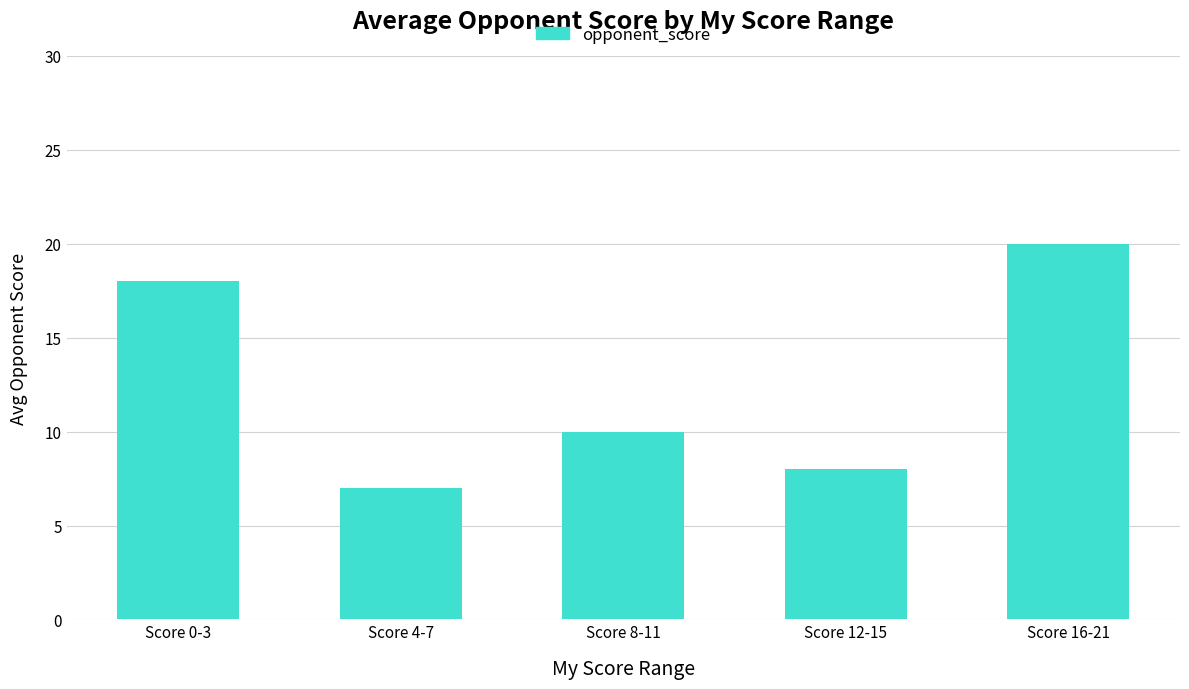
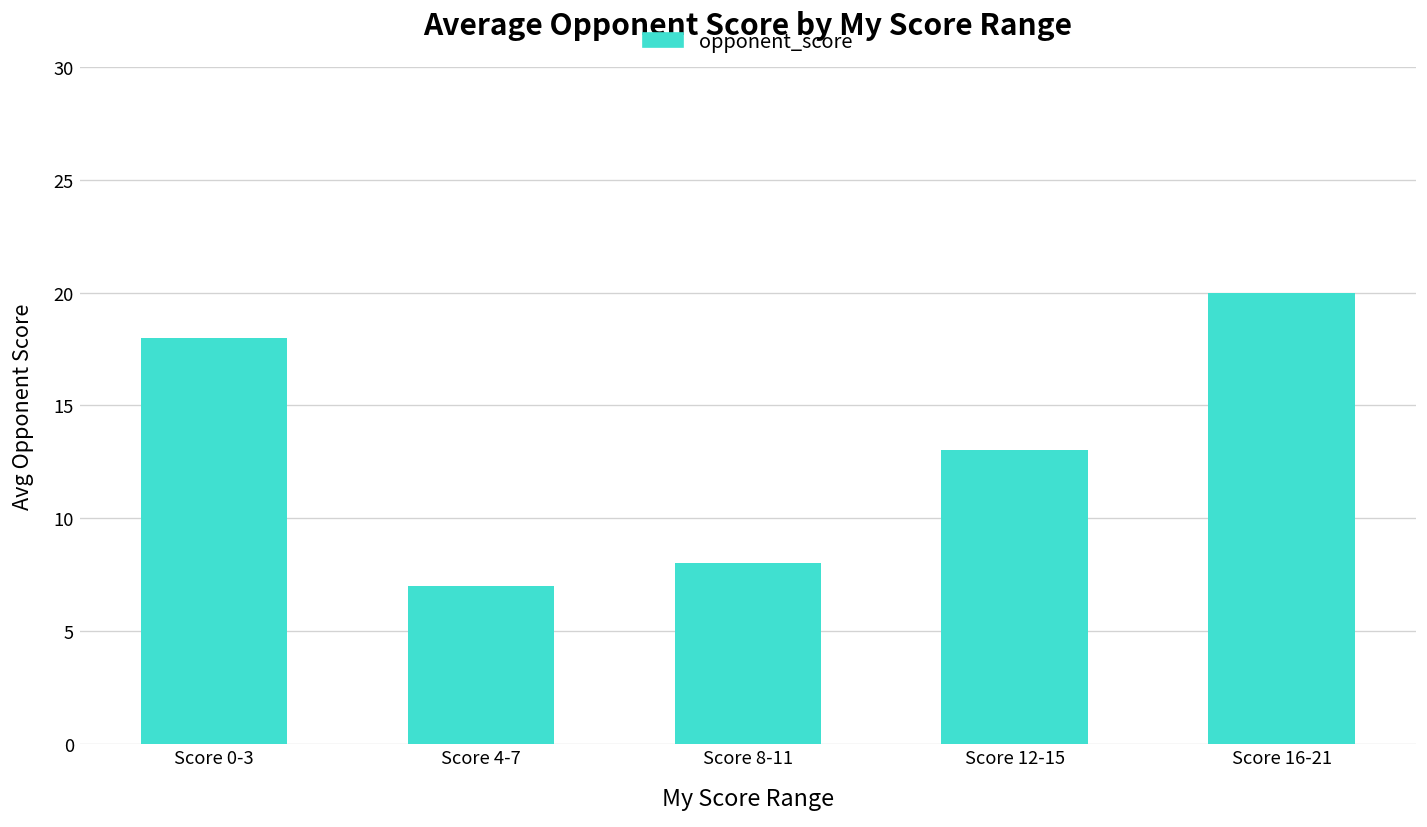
  {
    "Score 0-3": 18,
    "Score 4-7": 7,
-   "Score 8-11": 10,
-   "Score 12-15": 8,
+   "Score 8-11": 8,
+   "Score 12-15": 13,
    "Score 16-21": 20
  }
